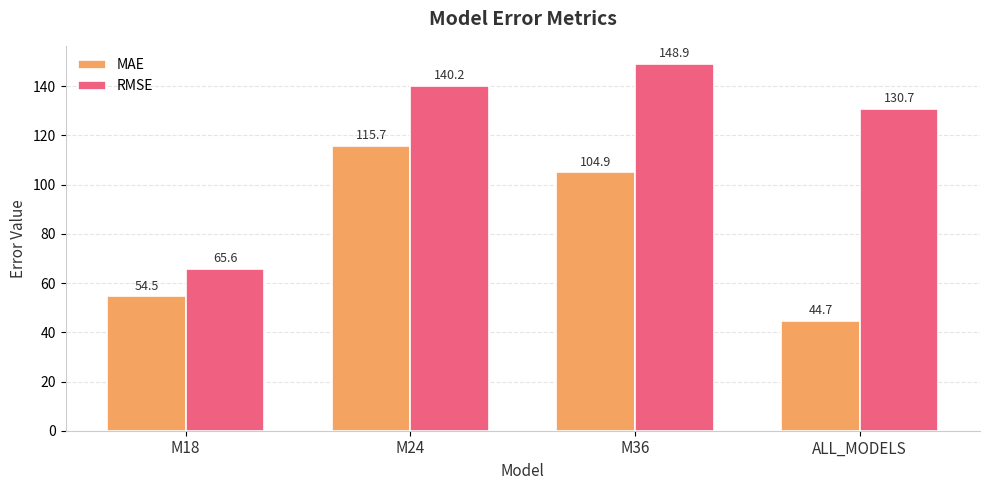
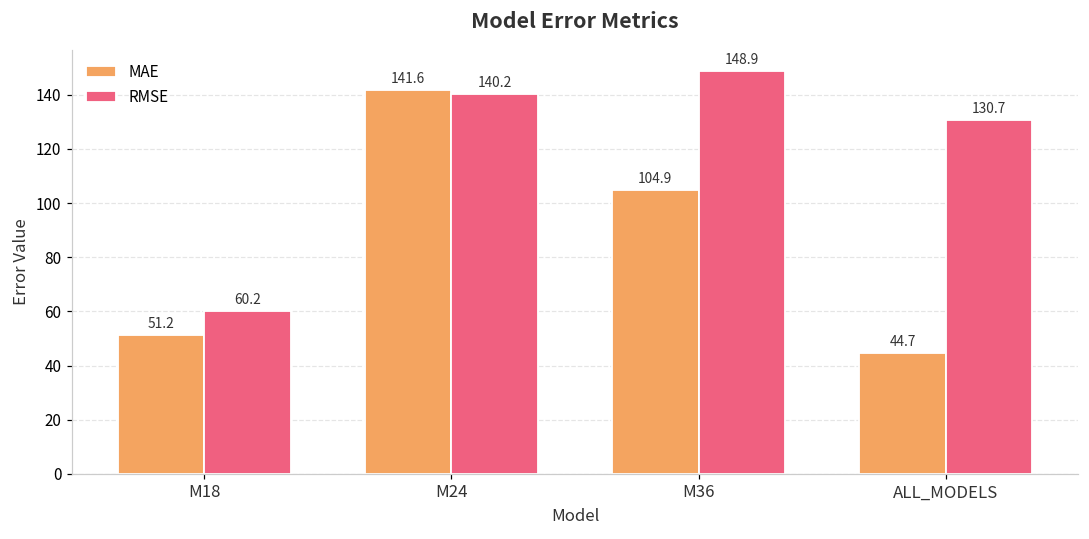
  {
    "MAE": {
-     "M18": 54.5,
-     "M24": 115.7,
+     "M18": 51.2,
+     "M24": 141.6,
      "M36": 104.9,
      "ALL_MODELS": 44.7
    },
    "RMSE": {
-     "M18": 65.6,
+     "M18": 60.2,
      "M24": 140.2,
      "M36": 148.9,
      "ALL_MODELS": 130.7
    }
  }
